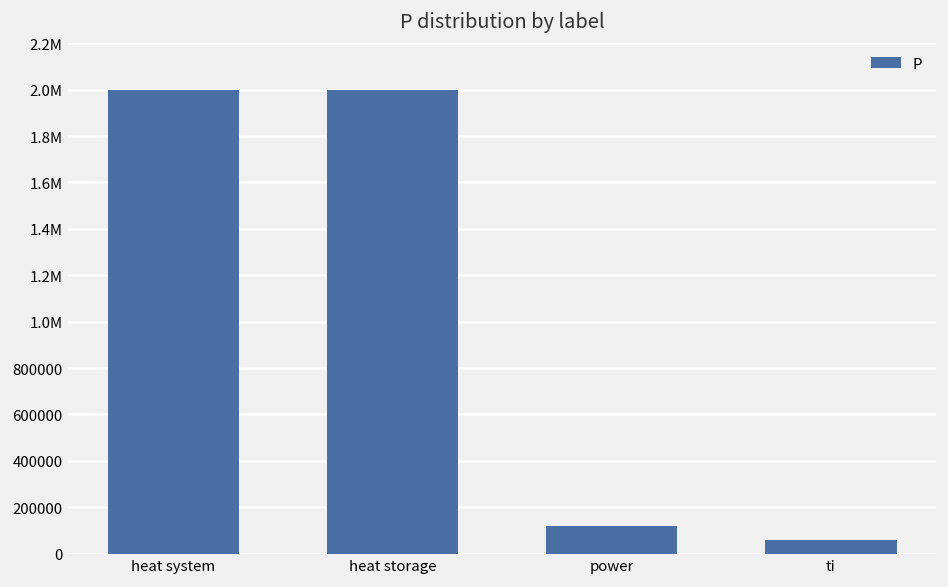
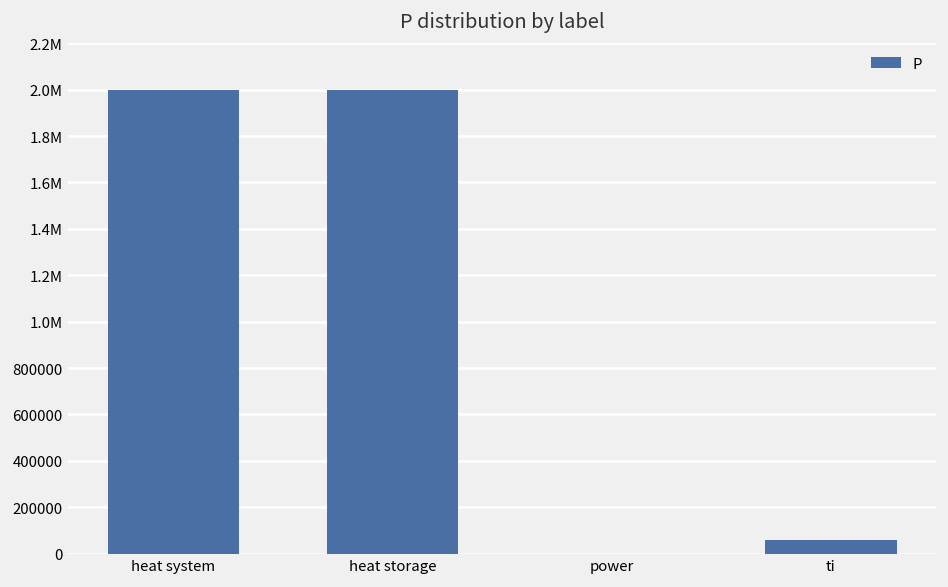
  {
    "heat system": 2000000,
    "heat storage": 2000000,
-   "power": 120000,
+   "power": 0,
    "ti": 60000
  }
